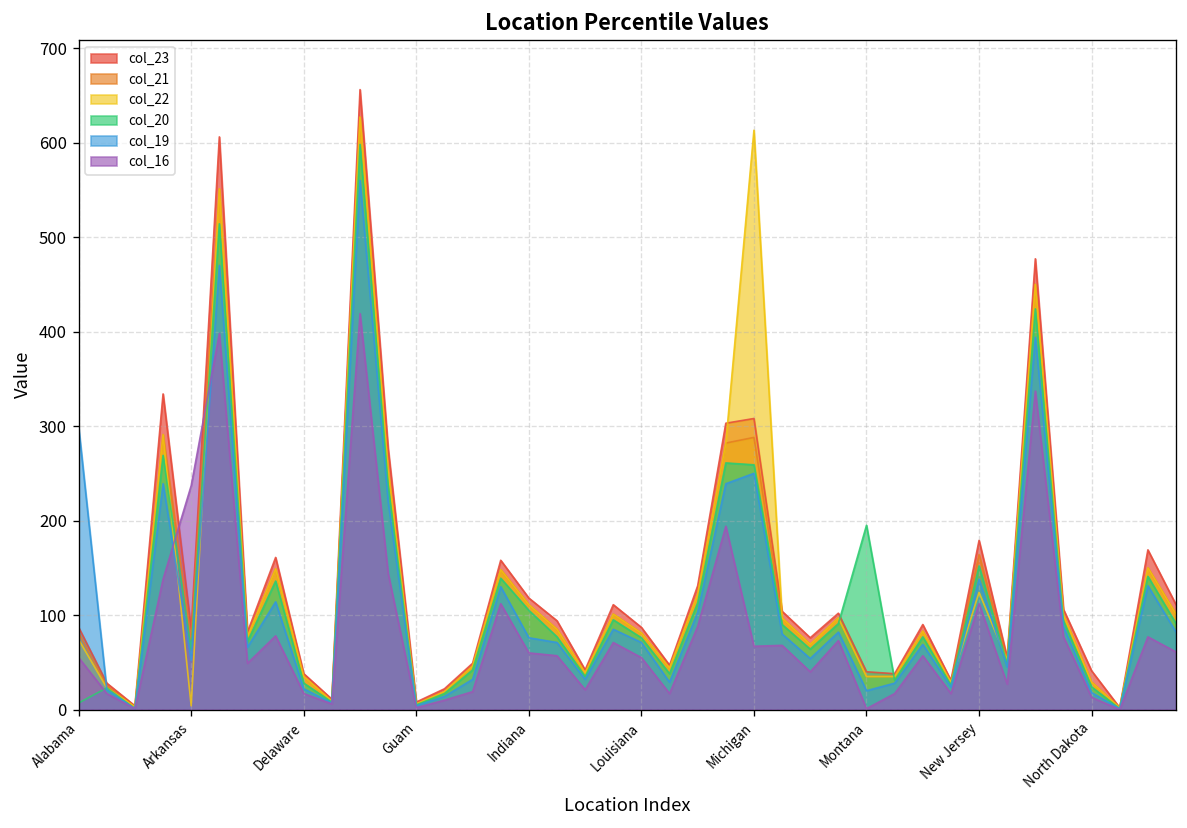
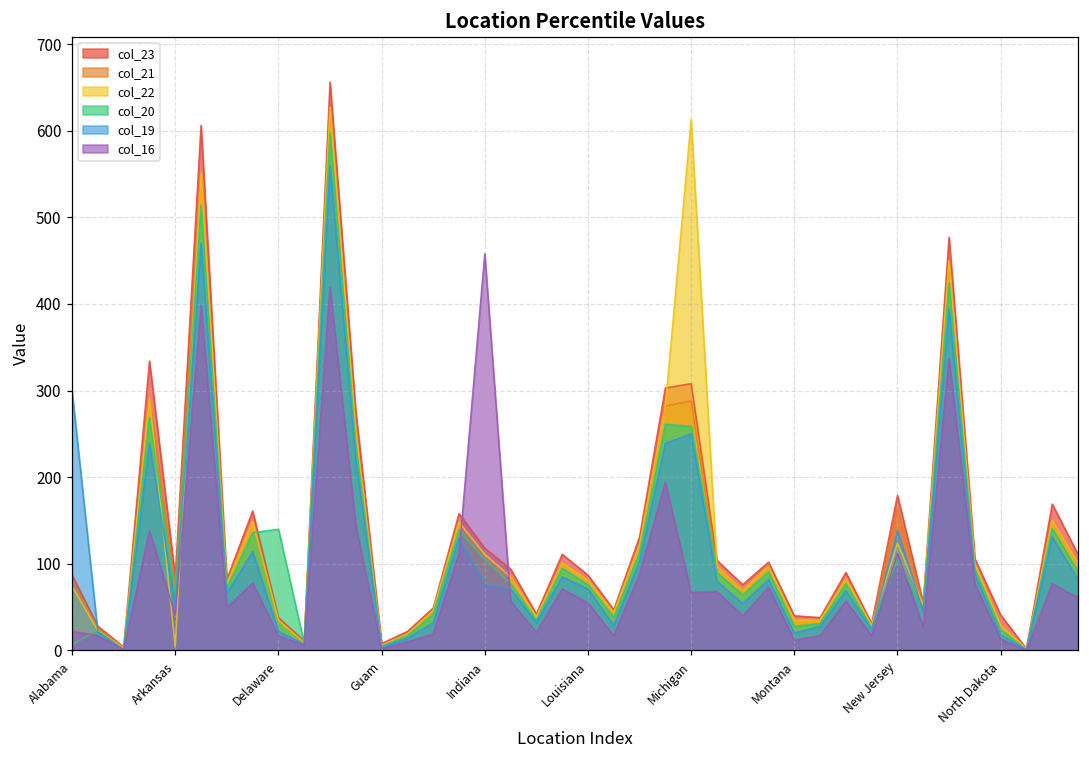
  {
    "col_22": {
      "Alabama": 70,
      "Arkansas": 0,
      "Michigan": 610,
      "New Jersey": 120
    },
    "col_20": {
      "Alabama": 10,
      "Arkansas": 60,
-     "Delaware": 30,
+     "Delaware": 140,
      "Indiana": 110,
      "Louisiana": 80,
      "Michigan": 260,
-     "Montana": 200,
-     "New Jersey": 150,
+     "Montana": 30,
+     "New Jersey": 110,
      "North Dakota": 20
    },
    "col_19": {
      "Alabama": 300,
      "Arkansas": 50,
      "Delaware": 20,
      "Indiana": 80,
      "Louisiana": 70,
      "Michigan": 250,
      "Montana": 20,
      "New Jersey": 140,
      "North Dakota": 20
    },
    "col_16": {
-     "Alabama": 60,
-     "Arkansas": 240,
+     "Alabama": 20,
+     "Arkansas": 40,
      "Delaware": 20,
-     "Indiana": 60,
+     "Indiana": 460,
      "Louisiana": 60,
      "Michigan": 70,
-     "Montana": 0,
+     "Montana": 10,
      "New Jersey": 110,
      "North Dakota": 10
    }
  }
